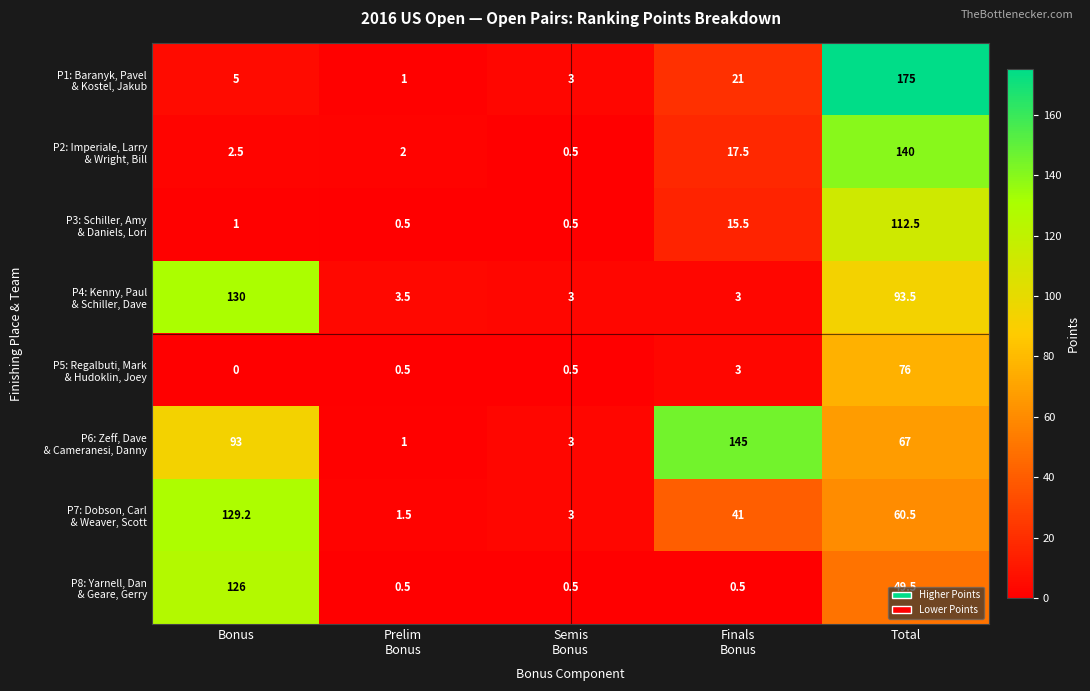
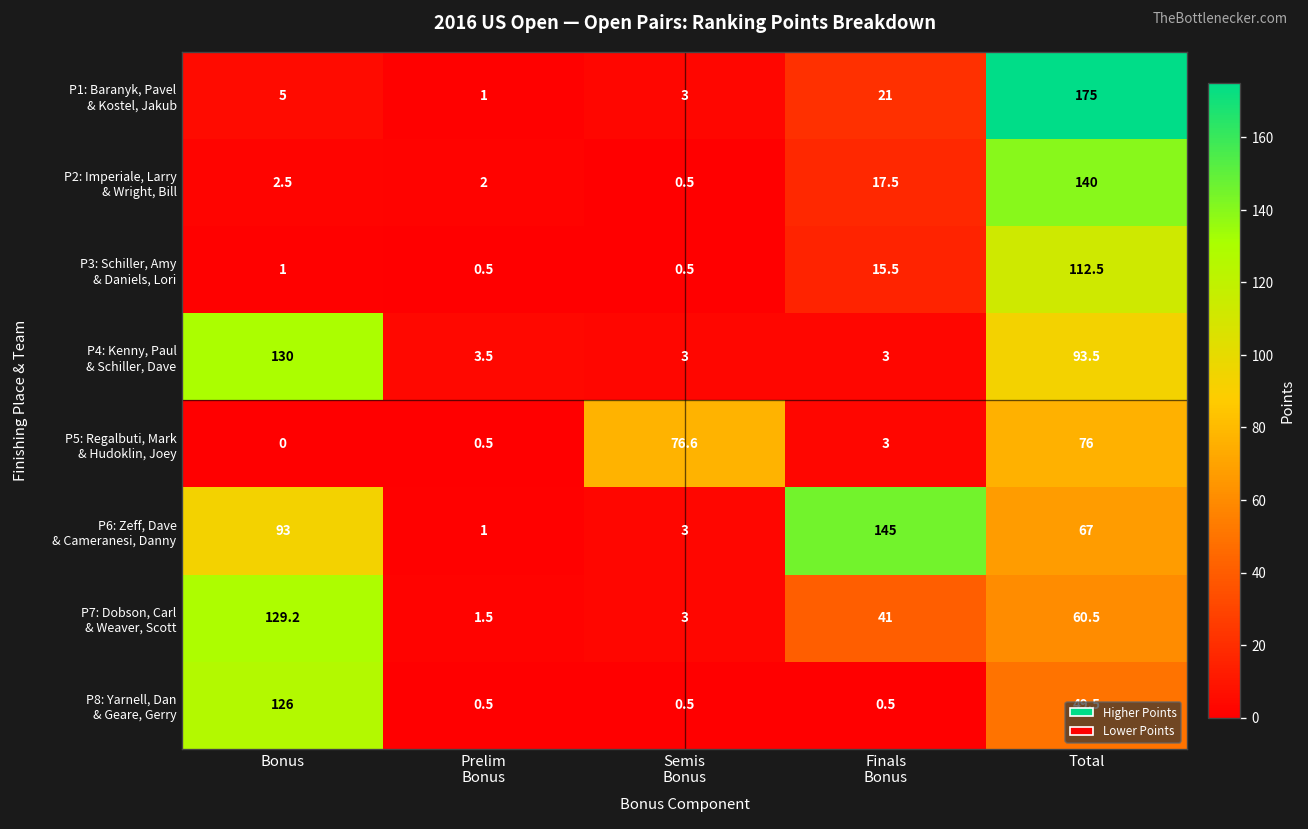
  {
    "P1: Baranyk, Pavel & Kostel, Jakub": {
      "Bonus": 5,
      "Prelim Bonus": 1,
      "Semis Bonus": 3,
      "Finals Bonus": 21,
      "Total": 175
    },
    "P2: Imperiale, Larry & Wright, Bill": {
      "Bonus": 2.5,
      "Prelim Bonus": 2,
      "Semis Bonus": 0.5,
      "Finals Bonus": 17.5,
      "Total": 140
    },
    "P3: Schiller, Amy & Daniels, Lori": {
      "Bonus": 1,
      "Prelim Bonus": 0.5,
      "Semis Bonus": 0.5,
      "Finals Bonus": 15.5,
      "Total": 112.5
    },
    "P4: Kenny, Paul & Schiller, Dave": {
      "Bonus": 130,
      "Prelim Bonus": 3.5,
      "Semis Bonus": 3,
      "Finals Bonus": 3,
      "Total": 93.5
    },
    "P5: Regalbuti, Mark & Hudoklin, Joey": {
      "Bonus": 0,
      "Prelim Bonus": 0.5,
-     "Semis Bonus": 0.5,
+     "Semis Bonus": 76.6,
      "Finals Bonus": 3,
      "Total": 76
    },
    "P6: Zeff, Dave & Cameranesi, Danny": {
      "Bonus": 93,
      "Prelim Bonus": 1,
      "Semis Bonus": 3,
      "Finals Bonus": 145,
      "Total": 67
    },
    "P7: Dobson, Carl & Weaver, Scott": {
      "Bonus": 129.2,
      "Prelim Bonus": 1.5,
      "Semis Bonus": 3,
      "Finals Bonus": 41,
      "Total": 60.5
    },
    "P8: Yarnell, Dan & Geare, Gerry": {
      "Bonus": 126,
      "Prelim Bonus": 0.5,
      "Semis Bonus": 0.5,
      "Finals Bonus": 0.5
    }
  }
